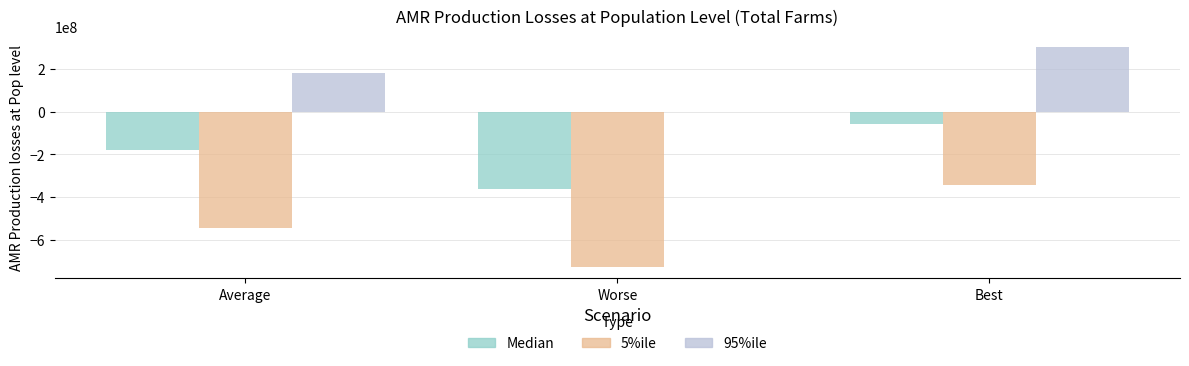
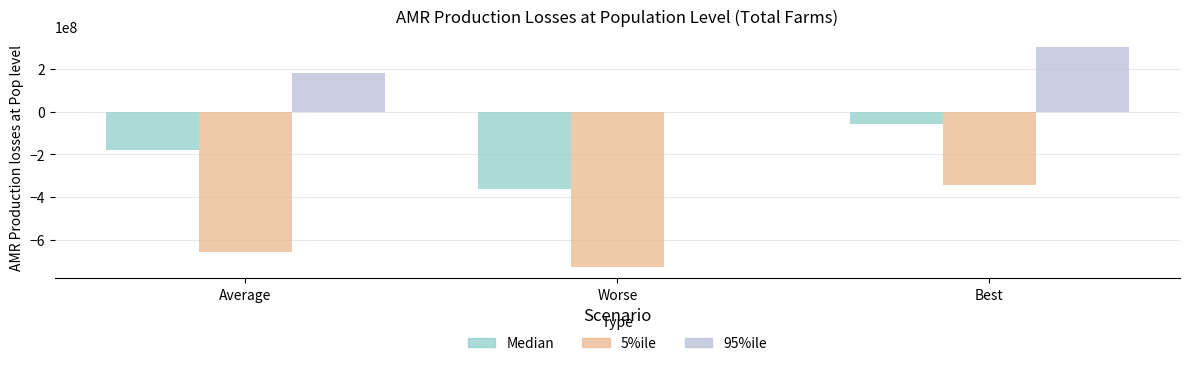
  {
    "5%ile": {
-     "Average": -540000000,
+     "Average": -660000000,
      "Worse": -730000000,
      "Best": -340000000
    }
  }
